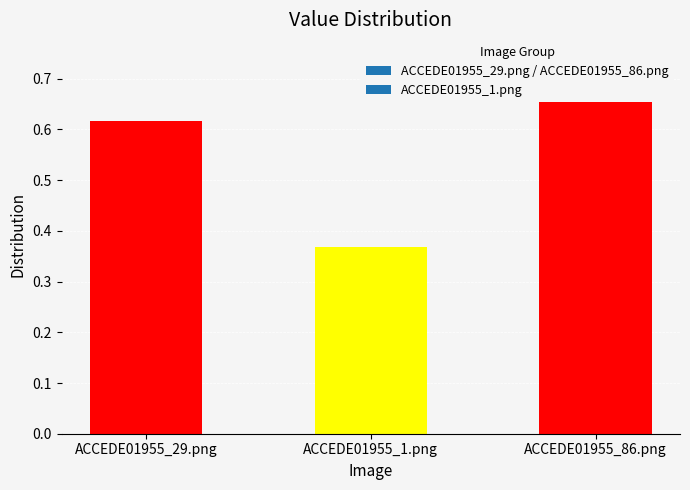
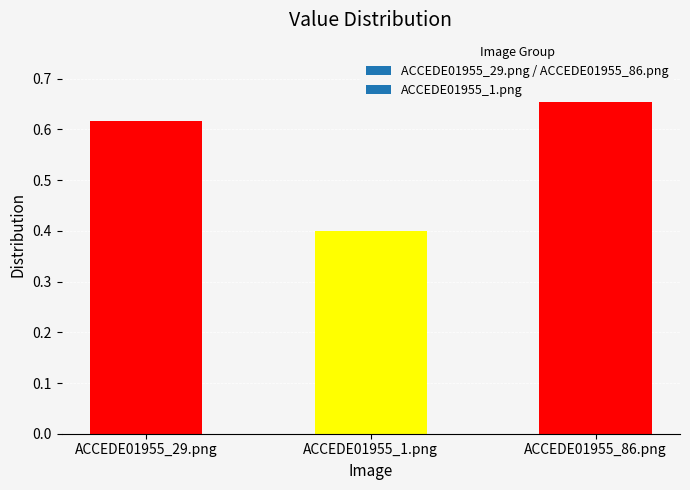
  {
    "ACCEDE01955_29.png": 0.62,
-   "ACCEDE01955_1.png": 0.37
+   "ACCEDE01955_1.png": 0.40
  }
